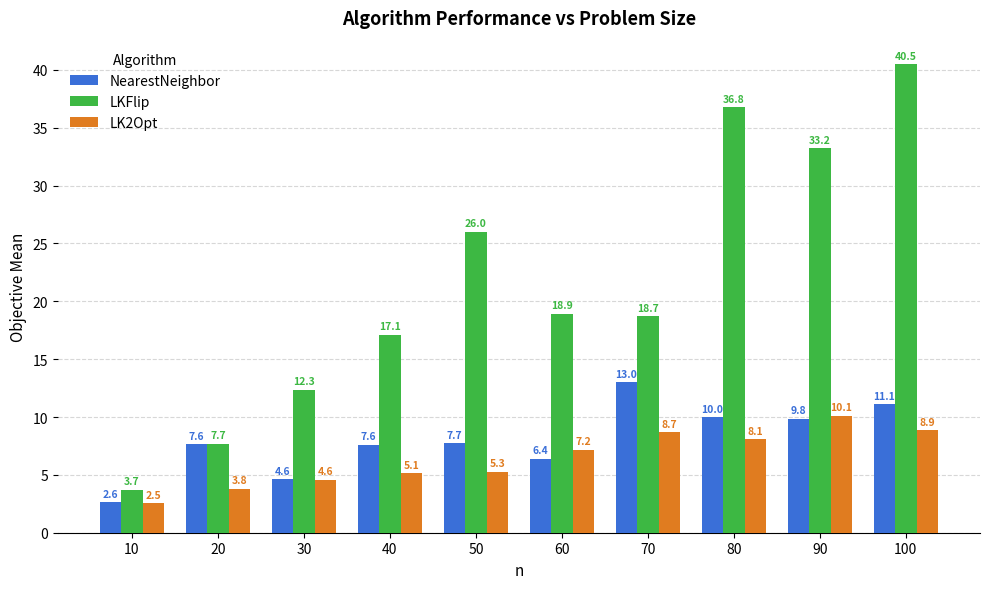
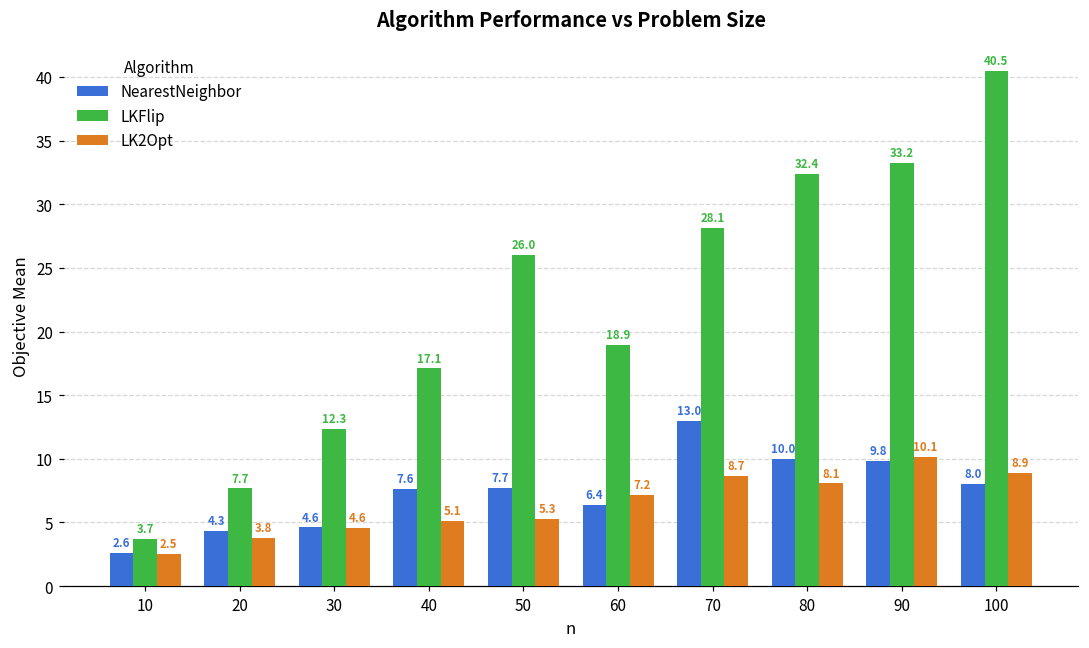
  {
    "NearestNeighbor": {
      "10": 2.6,
-     "20": 7.6,
+     "20": 4.3,
      "30": 4.6,
      "40": 7.6,
      "50": 7.7,
      "60": 6.4,
      "70": 13.0,
      "80": 10.0,
      "90": 9.8,
-     "100": 11.1
+     "100": 8.0
    },
    "LKFlip": {
      "10": 3.7,
      "20": 7.7,
      "30": 12.3,
      "40": 17.1,
      "50": 26.0,
      "60": 18.9,
-     "70": 18.7,
-     "80": 36.8,
+     "70": 28.1,
+     "80": 32.4,
      "90": 33.2,
      "100": 40.5
    },
    "LK2Opt": {
      "10": 2.5,
      "20": 3.8,
      "30": 4.6,
      "40": 5.1,
      "50": 5.3,
      "60": 7.2,
      "70": 8.7,
      "80": 8.1,
      "90": 10.1,
      "100": 8.9
    }
  }
